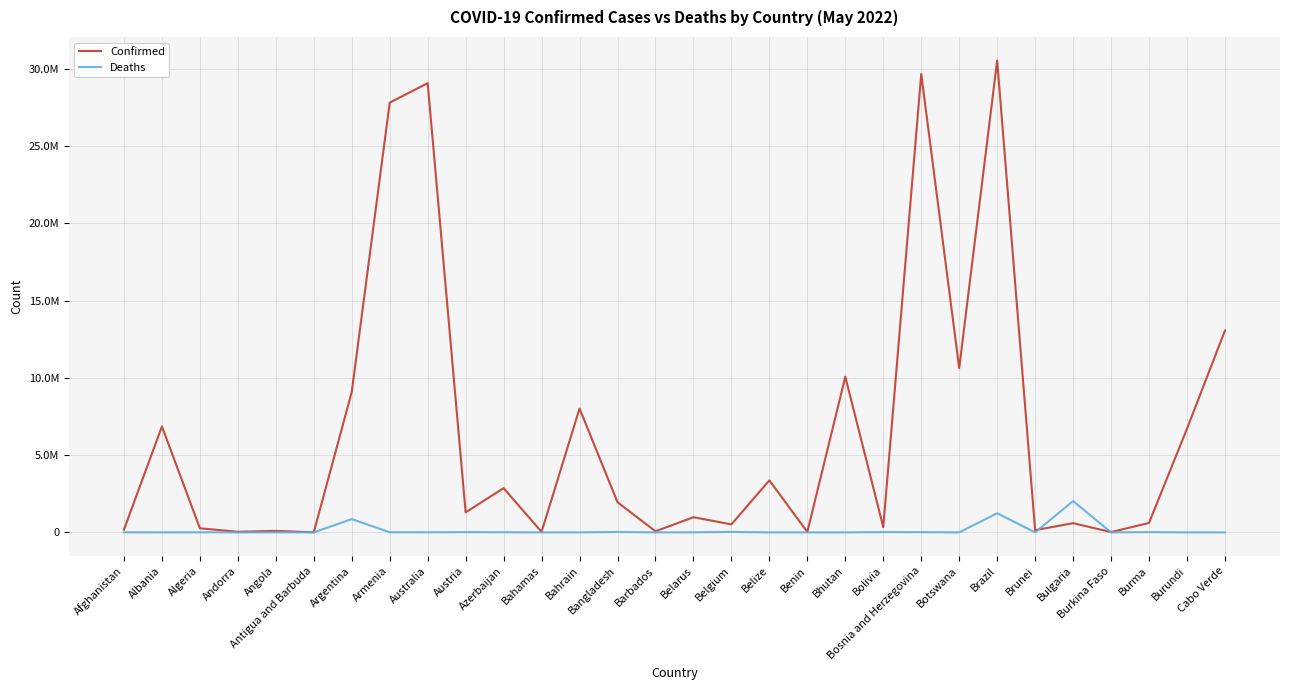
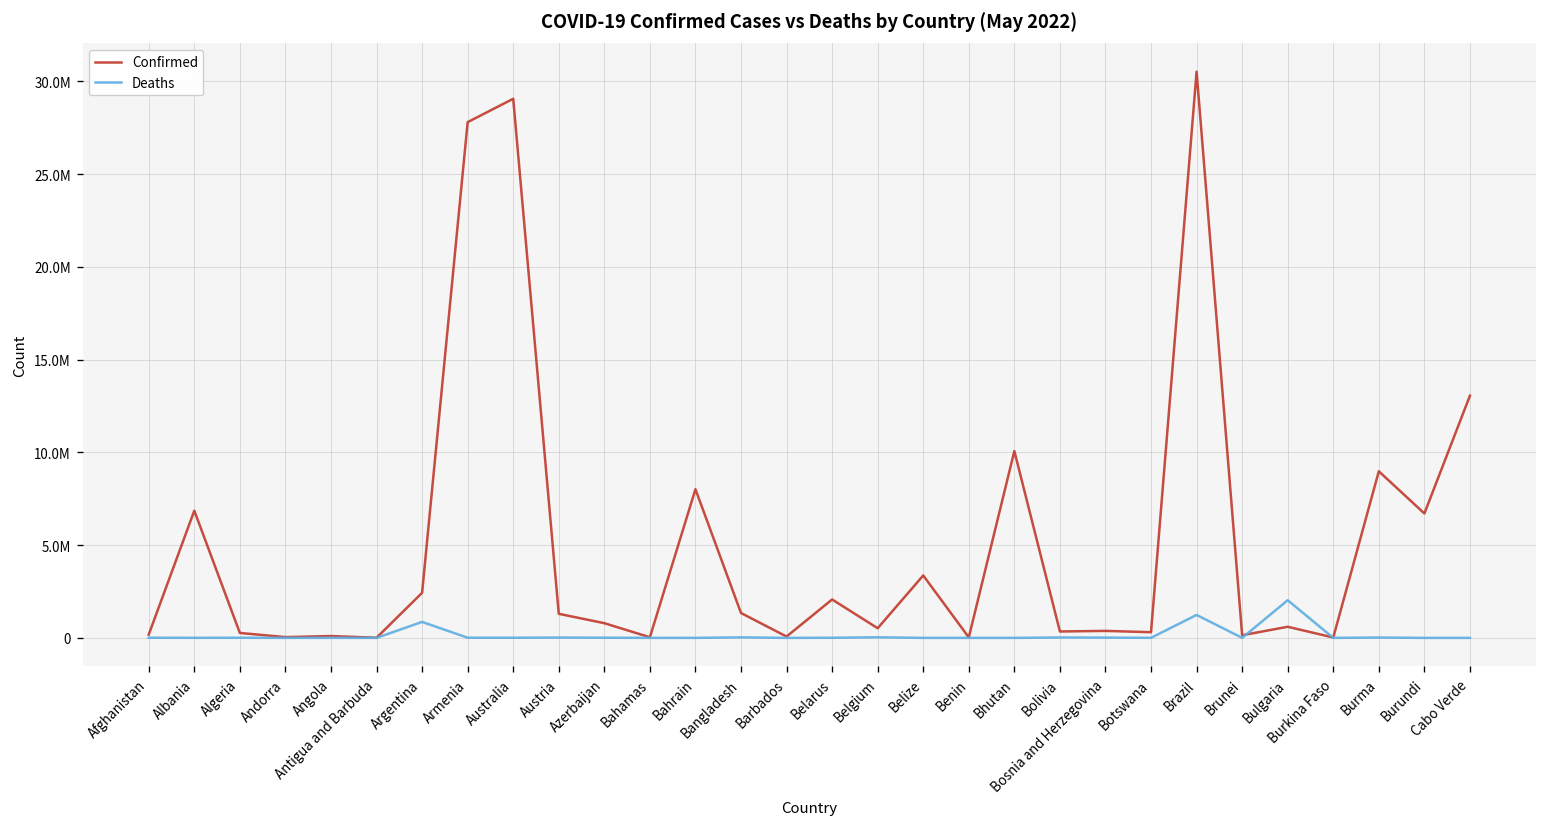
  {
    "Confirmed": {
      "Afghanistan": 200000,
      "Albania": 6900000,
      "Algeria": 300000,
-     "Argentina": 9100000,
+     "Argentina": 2400000,
      "Armenia": 27800000,
      "Australia": 29100000,
      "Austria": 1300000,
-     "Azerbaijan": 2900000,
+     "Azerbaijan": 800000,
      "Bahrain": 8000000,
-     "Bangladesh": 2000000,
-     "Belarus": 1000000,
+     "Bangladesh": 1300000,
+     "Belarus": 2100000,
      "Belgium": 500000,
      "Belize": 3400000,
      "Bhutan": 10100000,
      "Bolivia": 300000,
-     "Bosnia and Herzegovina": 29700000,
-     "Botswana": 10600000,
+     "Bosnia and Herzegovina": 400000,
+     "Botswana": 300000,
      "Brazil": 30500000,
      "Bulgaria": 600000,
-     "Burma": 600000,
+     "Burma": 9000000,
      "Burundi": 6700000,
      "Cabo Verde": 13100000
    },
    "Deaths": {
      "Afghanistan": 0,
      "Albania": 0,
      "Algeria": 0,
      "Argentina": 900000,
      "Armenia": 0,
      "Australia": 0,
      "Austria": 0,
      "Azerbaijan": 0,
      "Bahrain": 0,
      "Bangladesh": 0,
      "Belarus": 0,
      "Belgium": 0,
      "Belize": 0,
      "Bhutan": 0,
      "Bolivia": 0,
      "Bosnia and Herzegovina": 0,
      "Botswana": 0,
      "Brazil": 1200000,
      "Bulgaria": 2000000,
      "Burma": 0,
      "Burundi": 0,
      "Cabo Verde": 0
    }
  }
